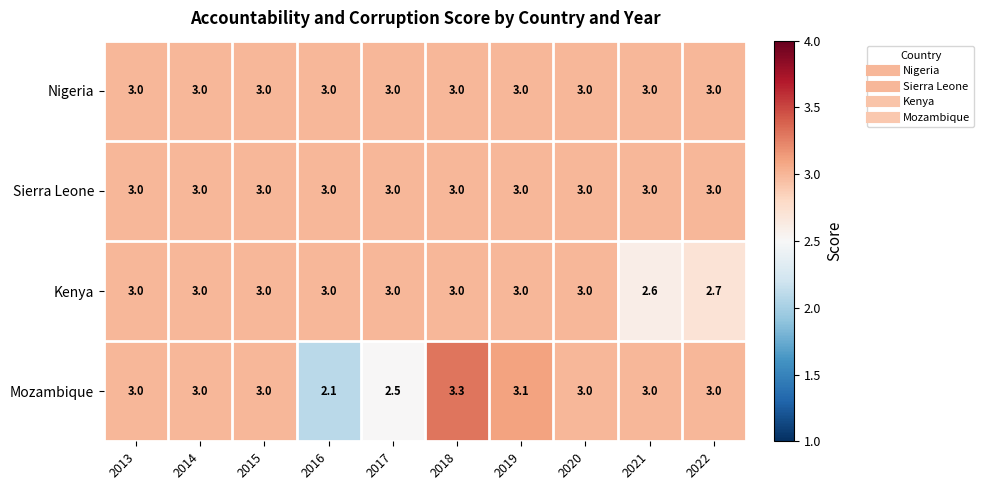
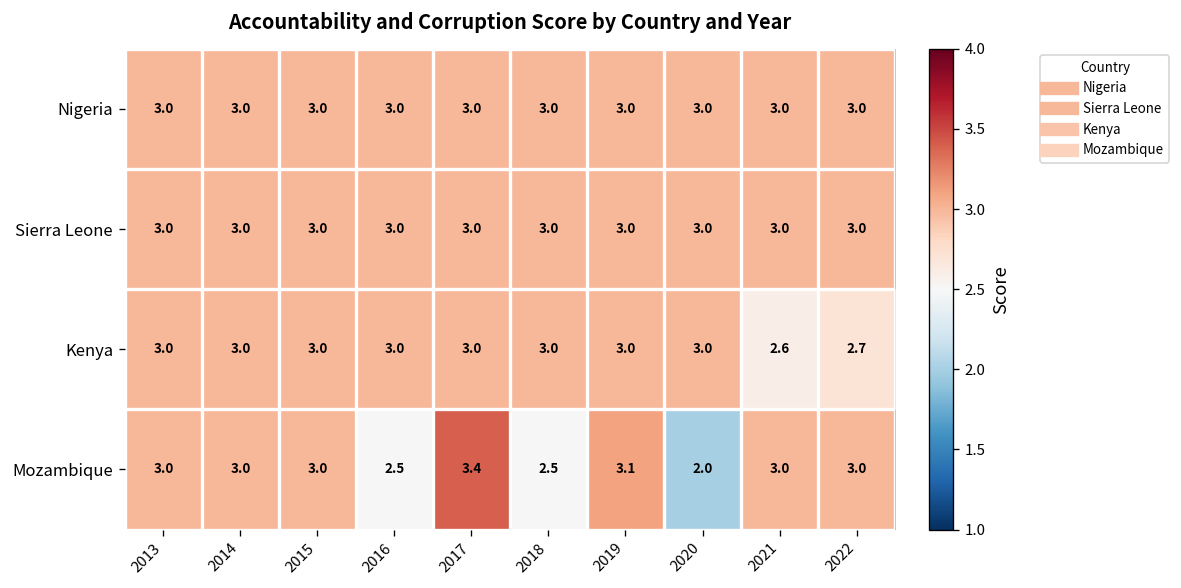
  {
    "Nigeria": {
      "2013": 3.0,
      "2014": 3.0,
      "2015": 3.0,
      "2016": 3.0,
      "2017": 3.0,
      "2018": 3.0,
      "2019": 3.0,
      "2020": 3.0,
      "2021": 3.0,
      "2022": 3.0
    },
    "Sierra Leone": {
      "2013": 3.0,
      "2014": 3.0,
      "2015": 3.0,
      "2016": 3.0,
      "2017": 3.0,
      "2018": 3.0,
      "2019": 3.0,
      "2020": 3.0,
      "2021": 3.0,
      "2022": 3.0
    },
    "Kenya": {
      "2013": 3.0,
      "2014": 3.0,
      "2015": 3.0,
      "2016": 3.0,
      "2017": 3.0,
      "2018": 3.0,
      "2019": 3.0,
      "2020": 3.0,
      "2021": 2.6,
      "2022": 2.7
    },
    "Mozambique": {
      "2013": 3.0,
      "2014": 3.0,
      "2015": 3.0,
-     "2016": 2.1,
-     "2017": 2.5,
-     "2018": 3.3,
+     "2016": 2.5,
+     "2017": 3.4,
+     "2018": 2.5,
      "2019": 3.1,
-     "2020": 3.0,
+     "2020": 2.0,
      "2021": 3.0,
      "2022": 3.0
    }
  }
